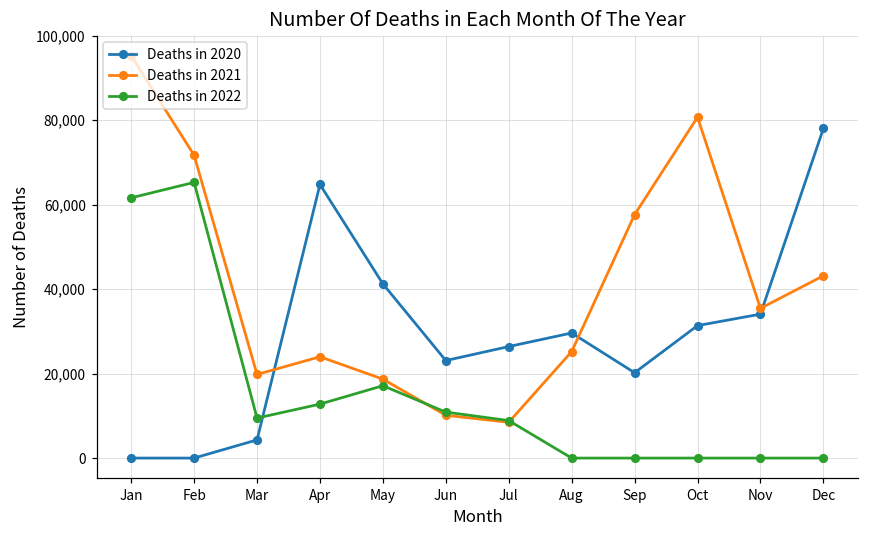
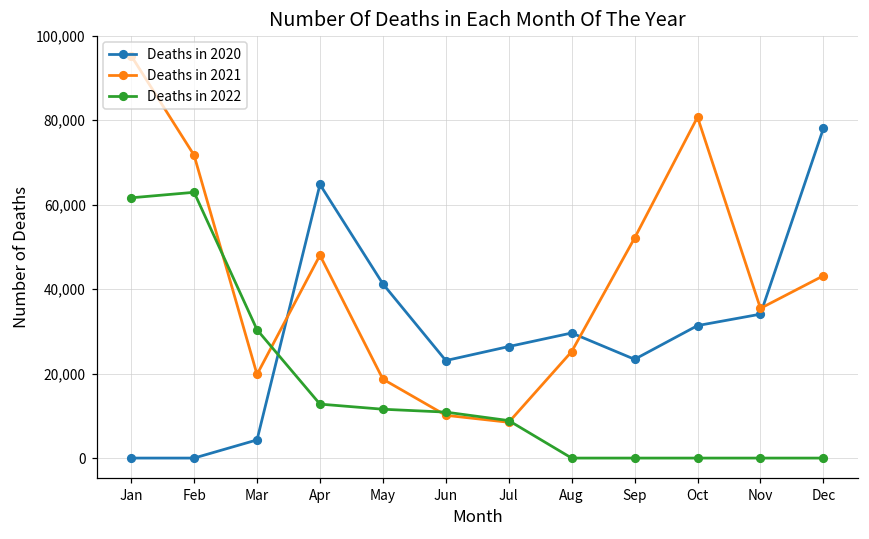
  {
    "Deaths in 2020": {
      "Jan": "0",
      "Feb": "0",
      "Mar": "4,000",
      "Apr": "65,000",
      "May": "41,000",
      "Jun": "23,000",
      "Jul": "26,000",
      "Aug": "30,000",
-     "Sep": "20,000",
+     "Sep": "23,000",
      "Oct": "31,000",
      "Nov": "34,000",
      "Dec": "78,000"
    },
    "Deaths in 2021": {
      "Feb": "72,000",
      "Mar": "20,000",
-     "Apr": "24,000",
+     "Apr": "48,000",
      "May": "19,000",
      "Jun": "10,000",
      "Aug": "25,000",
-     "Sep": "58,000",
+     "Sep": "52,000",
      "Oct": "81,000",
      "Nov": "35,000",
      "Dec": "43,000"
    },
    "Deaths in 2022": {
      "Jan": "62,000",
-     "Feb": "65,000",
-     "Mar": "9,000",
+     "Feb": "63,000",
+     "Mar": "30,000",
      "Apr": "13,000",
-     "May": "17,000",
+     "May": "12,000",
      "Jun": "11,000",
      "Aug": "0",
      "Sep": "0",
      "Oct": "0",
      "Nov": "0",
      "Dec": "0"
    }
  }
